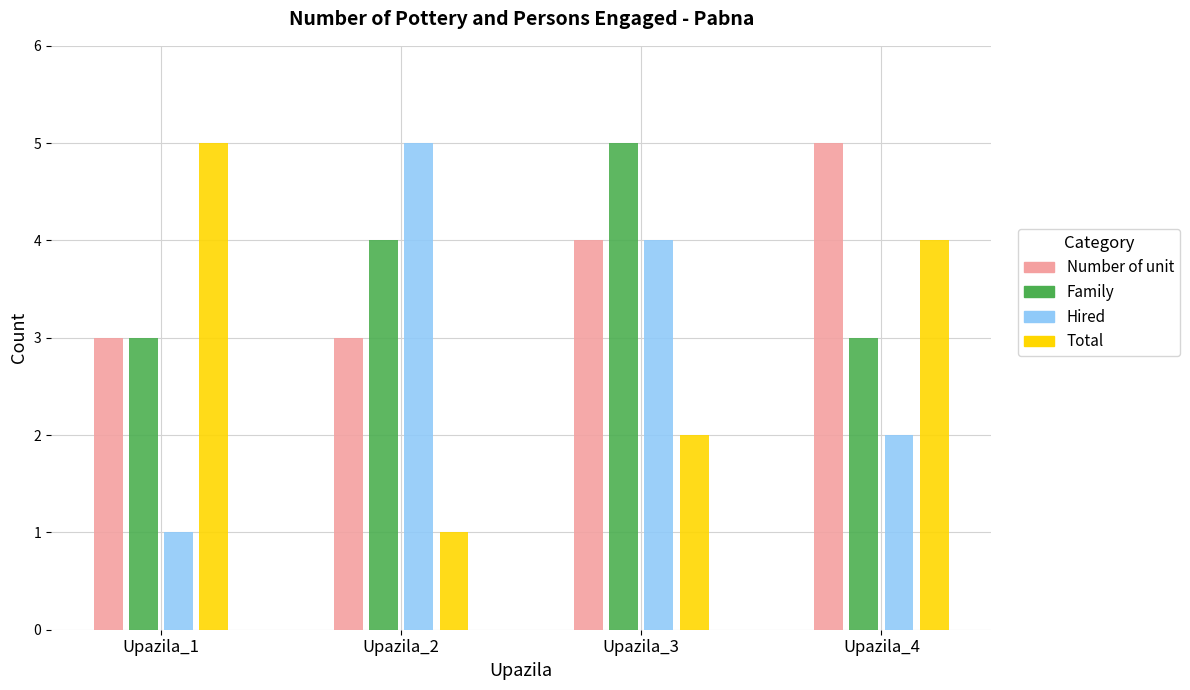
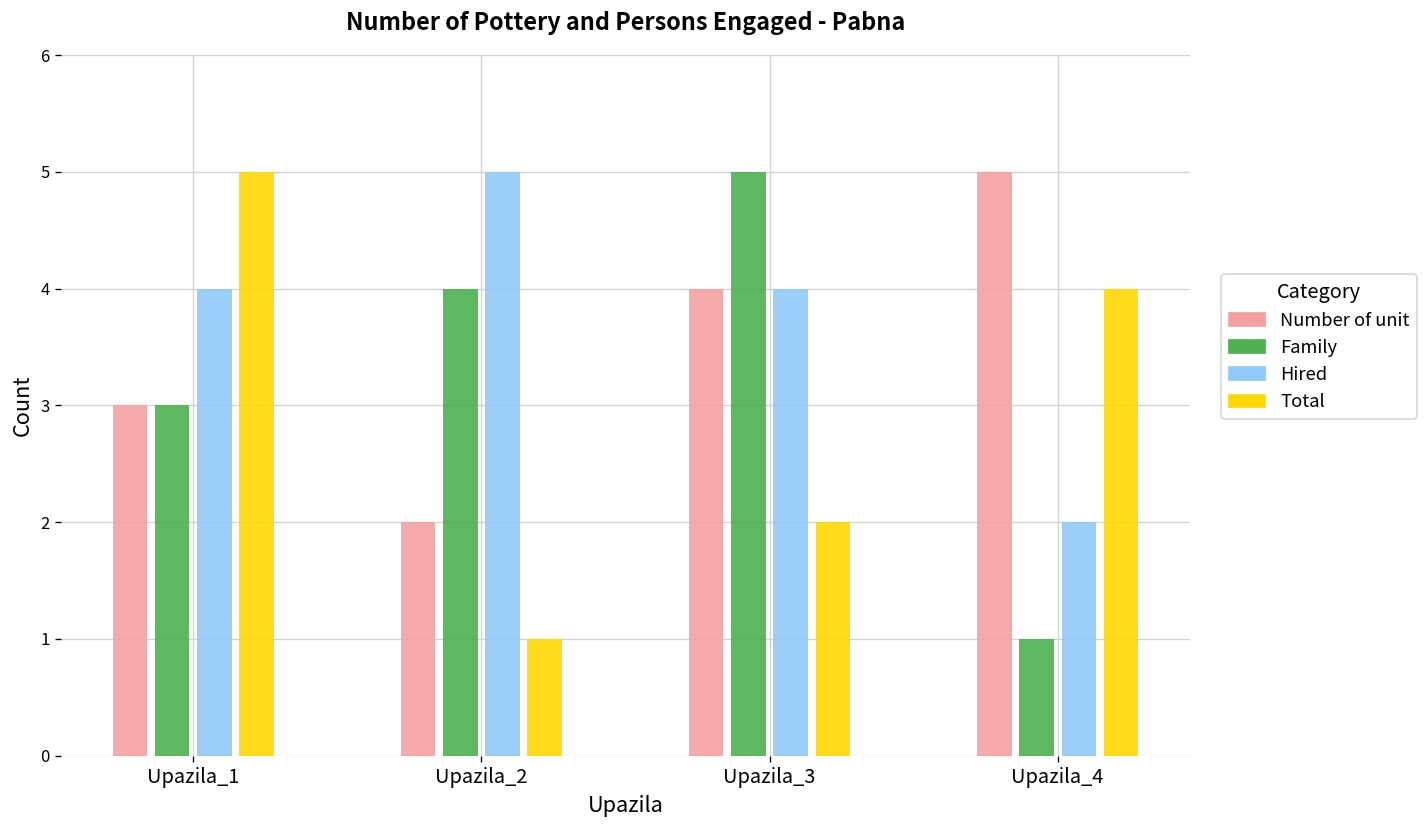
  {
    "Number of unit": {
      "Upazila_1": 3,
-     "Upazila_2": 3,
+     "Upazila_2": 2,
      "Upazila_3": 4,
      "Upazila_4": 5
    },
    "Family": {
      "Upazila_1": 3,
      "Upazila_2": 4,
      "Upazila_3": 5,
-     "Upazila_4": 3
+     "Upazila_4": 1
    },
    "Hired": {
-     "Upazila_1": 1,
+     "Upazila_1": 4,
      "Upazila_2": 5,
      "Upazila_3": 4,
      "Upazila_4": 2
    },
    "Total": {
      "Upazila_1": 5,
      "Upazila_2": 1,
      "Upazila_3": 2,
      "Upazila_4": 4
    }
  }
